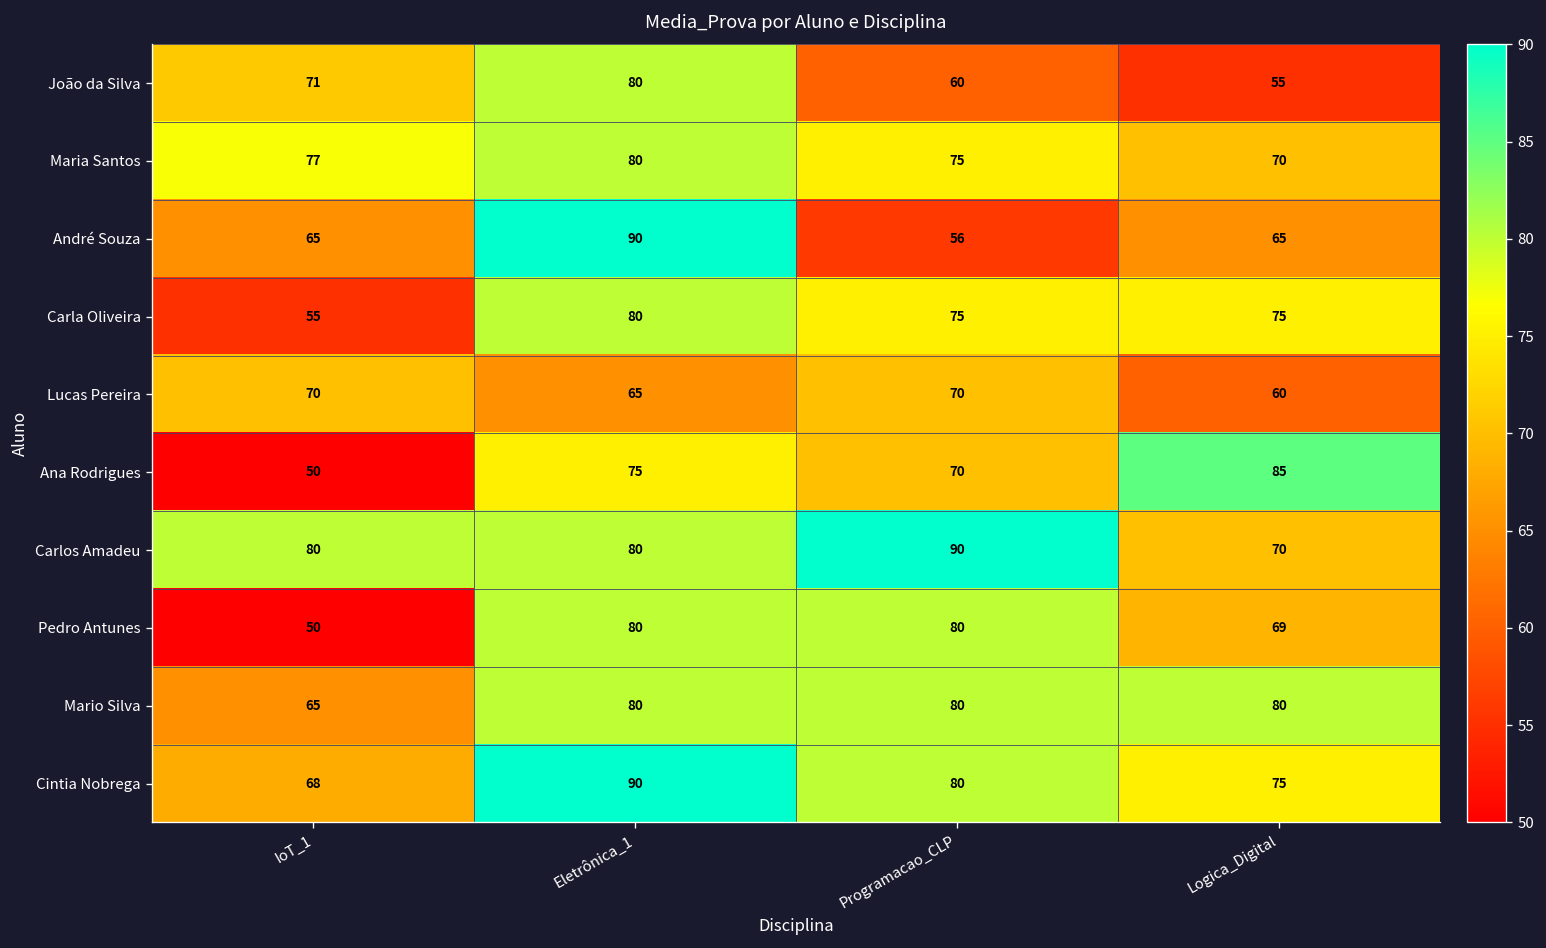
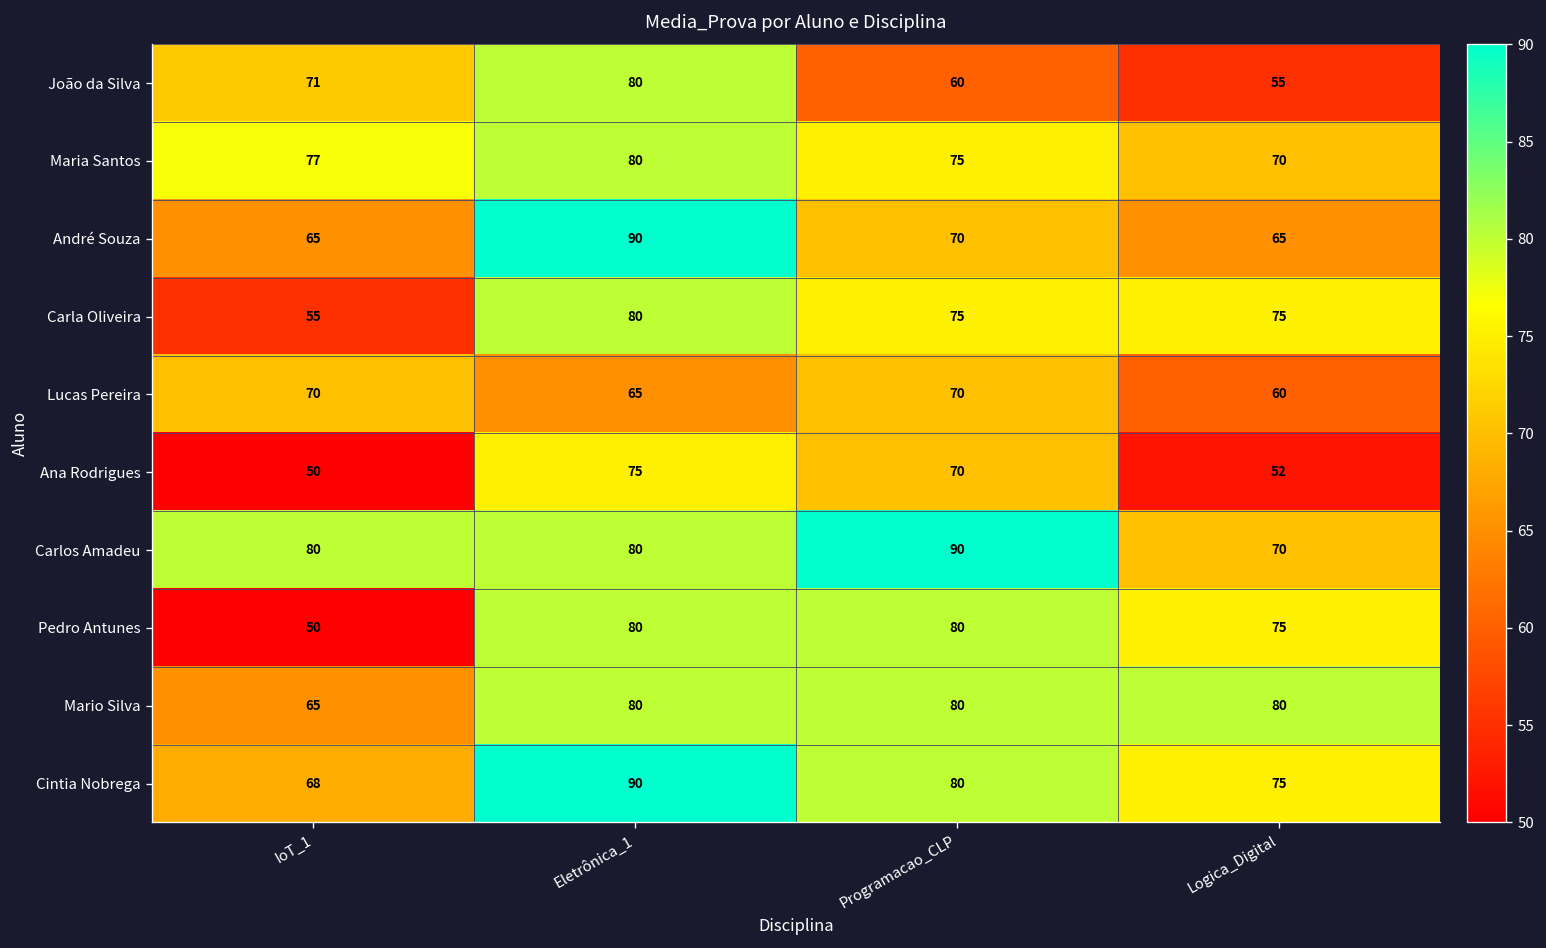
  {
    "João da Silva": {
      "IoT_1": 71,
      "Eletrônica_1": 80,
      "Programacao_CLP": 60,
      "Logica_Digital": 55
    },
    "Maria Santos": {
      "IoT_1": 77,
      "Eletrônica_1": 80,
      "Programacao_CLP": 75,
      "Logica_Digital": 70
    },
    "André Souza": {
      "IoT_1": 65,
      "Eletrônica_1": 90,
-     "Programacao_CLP": 56,
+     "Programacao_CLP": 70,
      "Logica_Digital": 65
    },
    "Carla Oliveira": {
      "IoT_1": 55,
      "Eletrônica_1": 80,
      "Programacao_CLP": 75,
      "Logica_Digital": 75
    },
    "Lucas Pereira": {
      "IoT_1": 70,
      "Eletrônica_1": 65,
      "Programacao_CLP": 70,
      "Logica_Digital": 60
    },
    "Ana Rodrigues": {
      "IoT_1": 50,
      "Eletrônica_1": 75,
      "Programacao_CLP": 70,
-     "Logica_Digital": 85
+     "Logica_Digital": 52
    },
    "Carlos Amadeu": {
      "IoT_1": 80,
      "Eletrônica_1": 80,
      "Programacao_CLP": 90,
      "Logica_Digital": 70
    },
    "Pedro Antunes": {
      "IoT_1": 50,
      "Eletrônica_1": 80,
      "Programacao_CLP": 80,
-     "Logica_Digital": 69
+     "Logica_Digital": 75
    },
    "Mario Silva": {
      "IoT_1": 65,
      "Eletrônica_1": 80,
      "Programacao_CLP": 80,
      "Logica_Digital": 80
    },
    "Cintia Nobrega": {
      "IoT_1": 68,
      "Eletrônica_1": 90,
      "Programacao_CLP": 80,
      "Logica_Digital": 75
    }
  }
